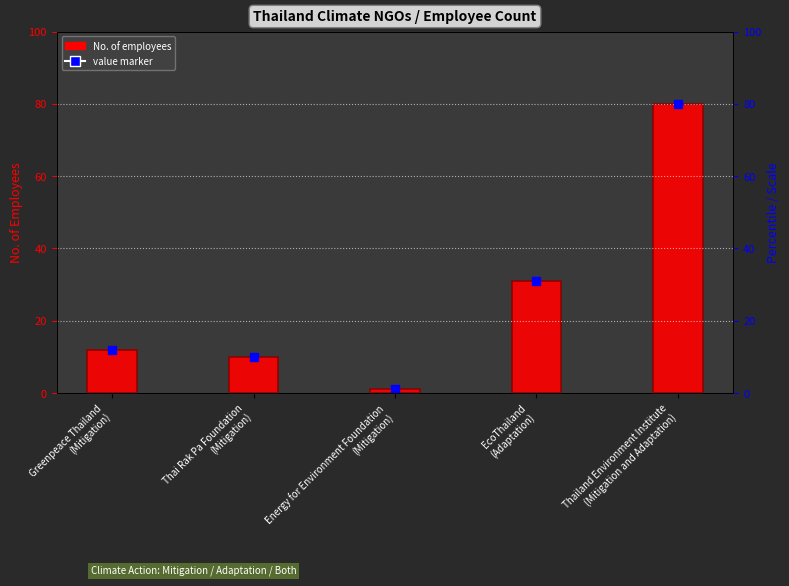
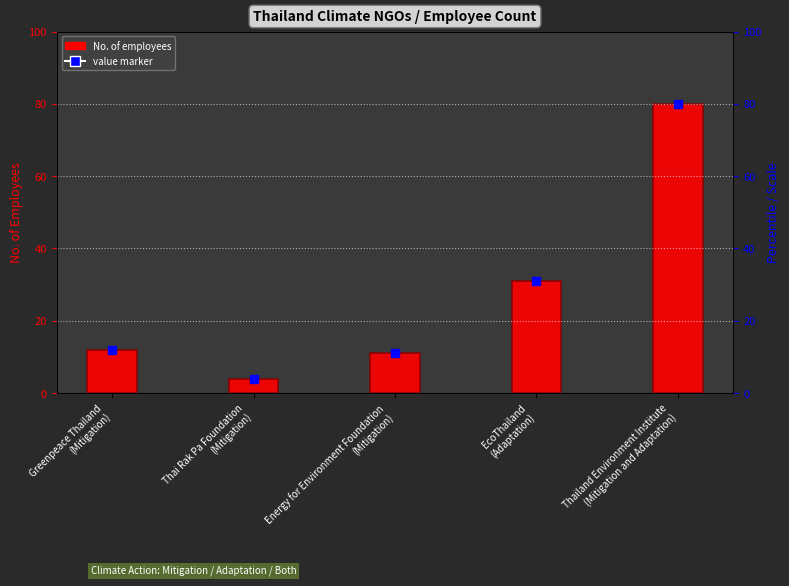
  {
    "No. of employees": {
      "Greenpeace Thailand (Mitigation)": 12,
-     "Thai Rak Pa Foundation (Mitigation)": 10,
-     "Energy for Environment Foundation (Mitigation)": 1,
+     "Thai Rak Pa Foundation (Mitigation)": 4,
+     "Energy for Environment Foundation (Mitigation)": 11,
      "EcoThailand (Adaptation)": 31,
      "Thailand Environment Institute (Mitigation and Adaptation)": 80
    }
  }
